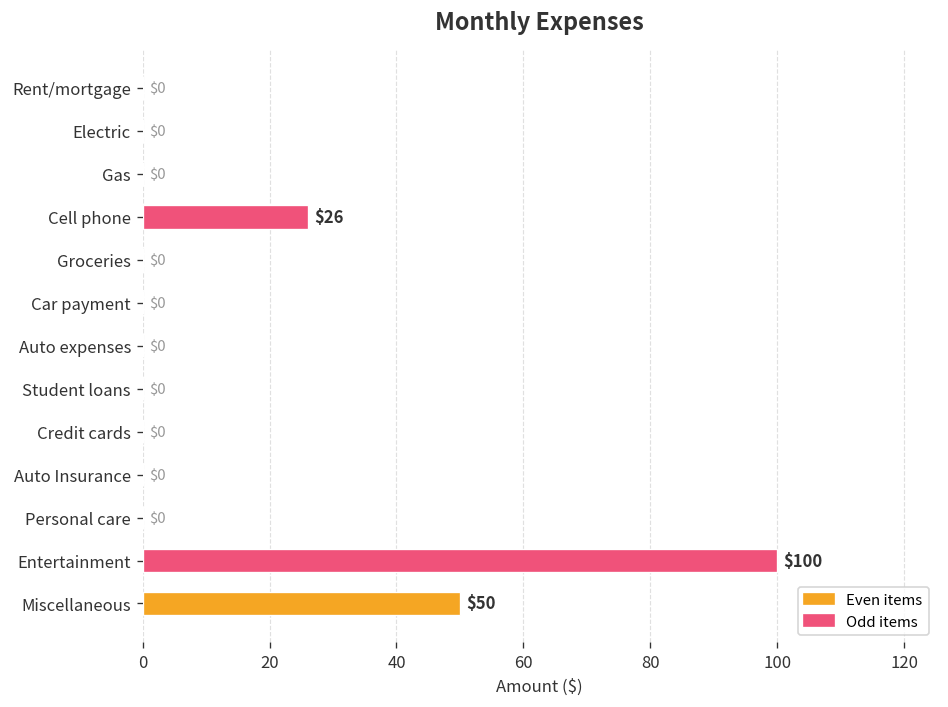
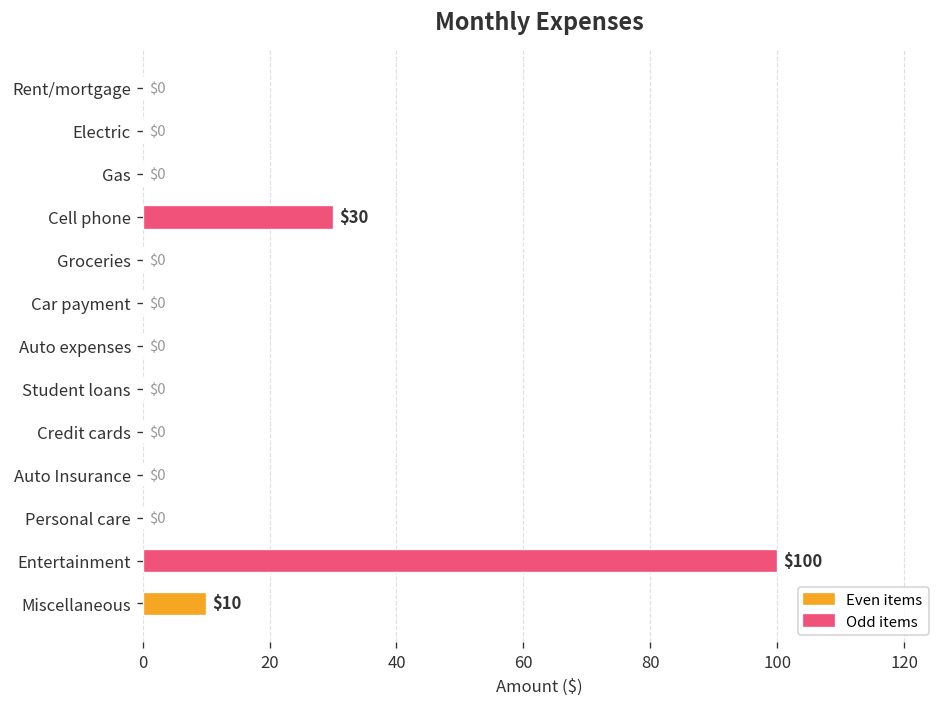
  {
    "Rent/mortgage": "$0",
    "Electric": "$0",
    "Gas": "$0",
-   "Cell phone": "$26",
+   "Cell phone": "$30",
    "Groceries": "$0",
    "Car payment": "$0",
    "Auto expenses": "$0",
    "Student loans": "$0",
    "Credit cards": "$0",
    "Auto Insurance": "$0",
    "Personal care": "$0",
    "Entertainment": "$100",
-   "Miscellaneous": "$50"
+   "Miscellaneous": "$10"
  }
